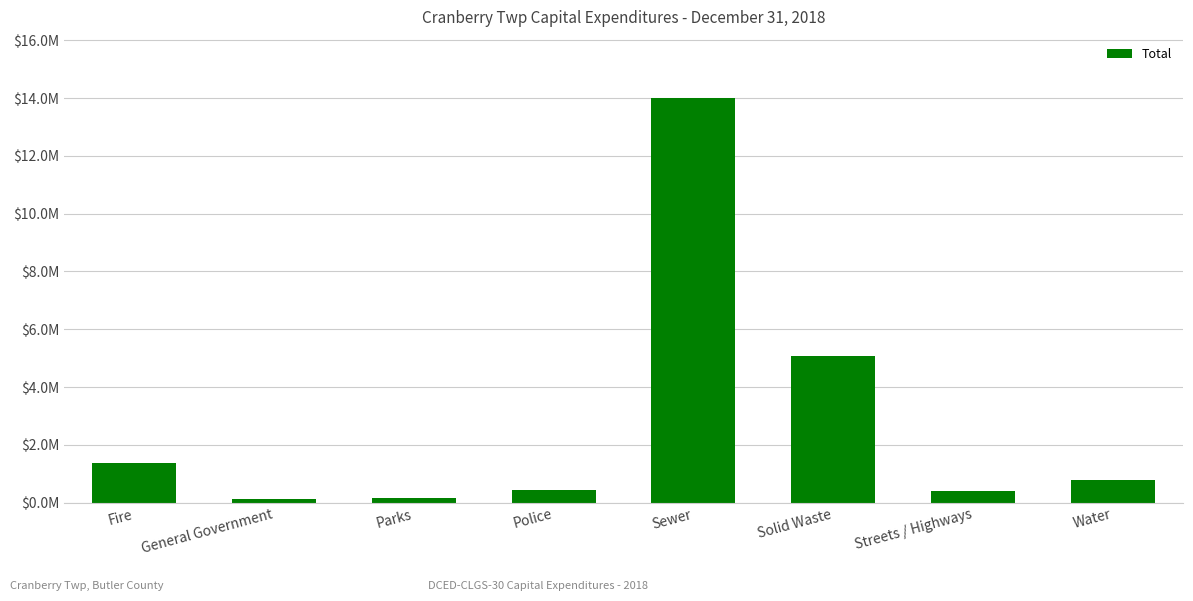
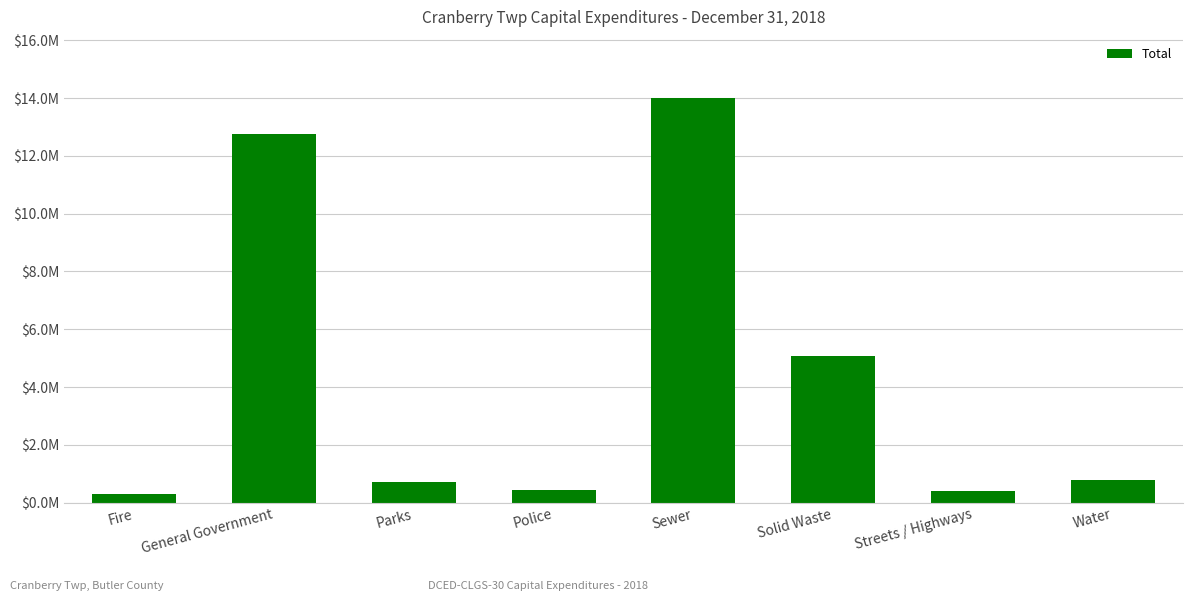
  {
-   "Fire": "$1400000",
-   "General Government": "$100000",
-   "Parks": "$200000",
+   "Fire": "$300000",
+   "General Government": "$12700000",
+   "Parks": "$700000",
    "Police": "$400000",
    "Sewer": "$14000000",
    "Solid Waste": "$5100000",
    "Streets / Highways": "$400000",
    "Water": "$800000"
  }
